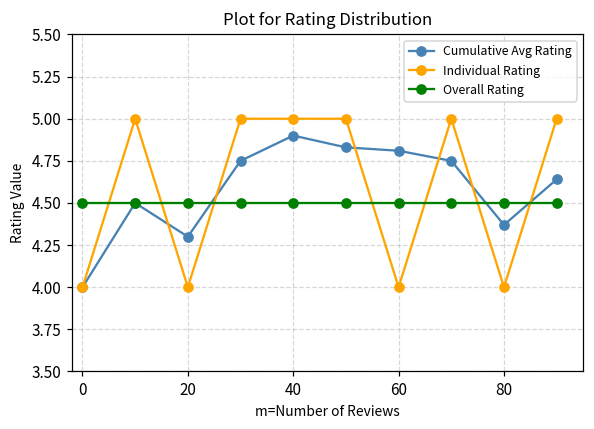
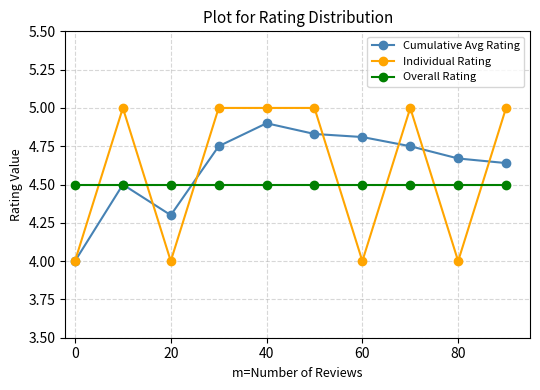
  {
    "Cumulative Avg Rating": {
      "20": 4.30,
      "40": 4.90,
      "60": 4.81,
-     "80": 4.37
+     "80": 4.67
    },
    "Individual Rating": {
      "20": 4.00,
      "40": 5.00,
      "60": 4.00,
      "80": 4.00
    },
    "Overall Rating": {
      "0": 4.50,
      "20": 4.50,
      "40": 4.50,
      "60": 4.50,
      "80": 4.50
    }
  }
